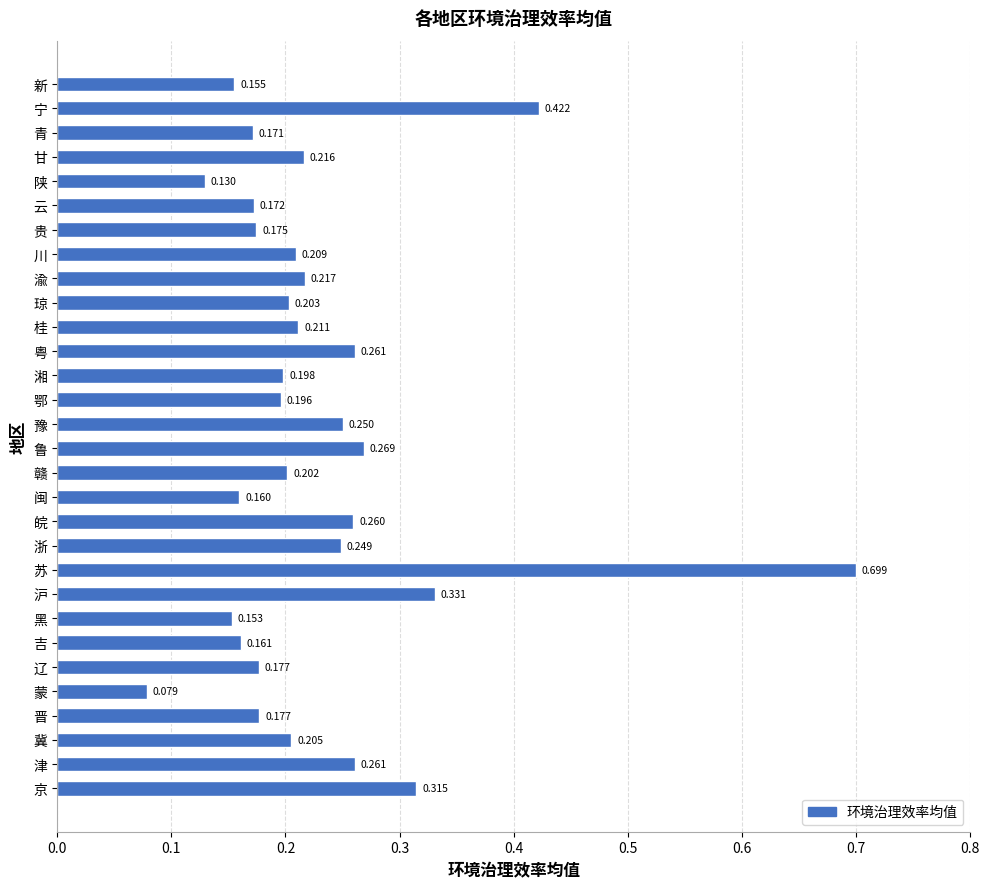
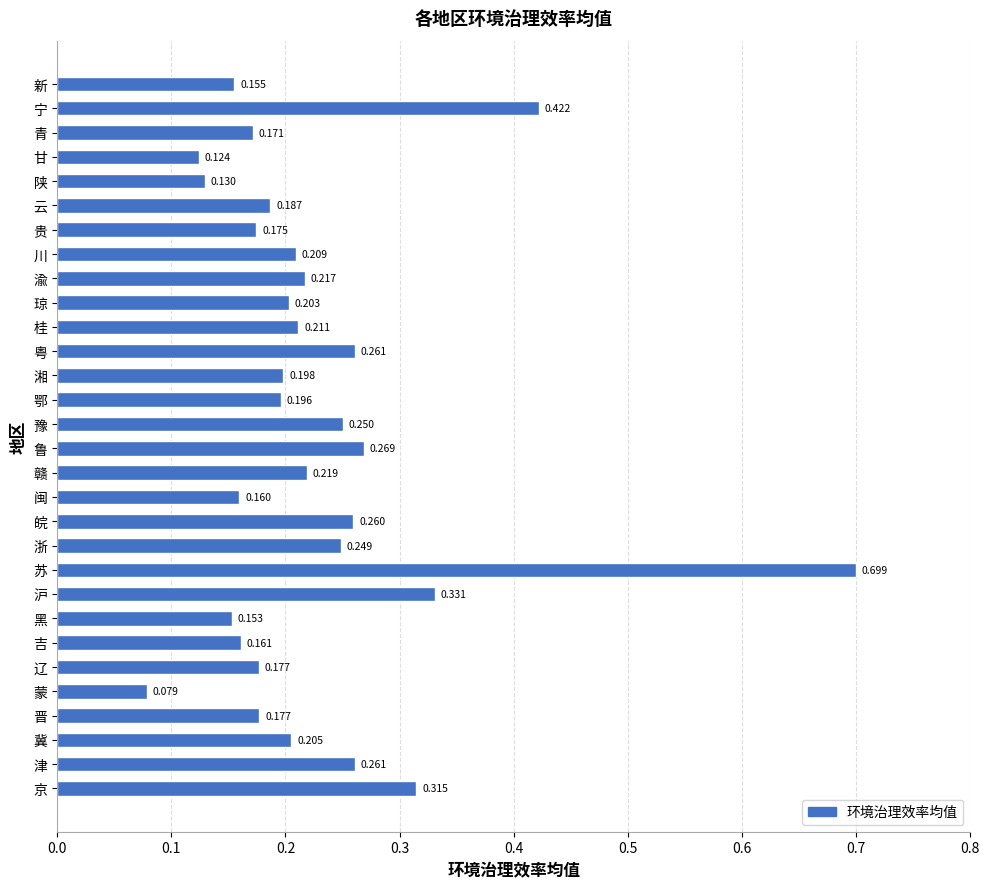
  {
    "新": 0.155,
    "宁": 0.422,
    "青": 0.171,
-   "甘": 0.216,
+   "甘": 0.124,
    "陕": 0.130,
-   "云": 0.172,
+   "云": 0.187,
    "贵": 0.175,
    "川": 0.209,
    "渝": 0.217,
    "琼": 0.203,
    "桂": 0.211,
    "粤": 0.261,
    "湘": 0.198,
    "鄂": 0.196,
    "豫": 0.250,
    "鲁": 0.269,
-   "赣": 0.202,
+   "赣": 0.219,
    "闽": 0.160,
    "皖": 0.260,
    "浙": 0.249,
    "苏": 0.699,
    "沪": 0.331,
    "黑": 0.153,
    "吉": 0.161,
    "辽": 0.177,
    "蒙": 0.079,
    "晋": 0.177,
    "冀": 0.205,
    "津": 0.261,
    "京": 0.315
  }
